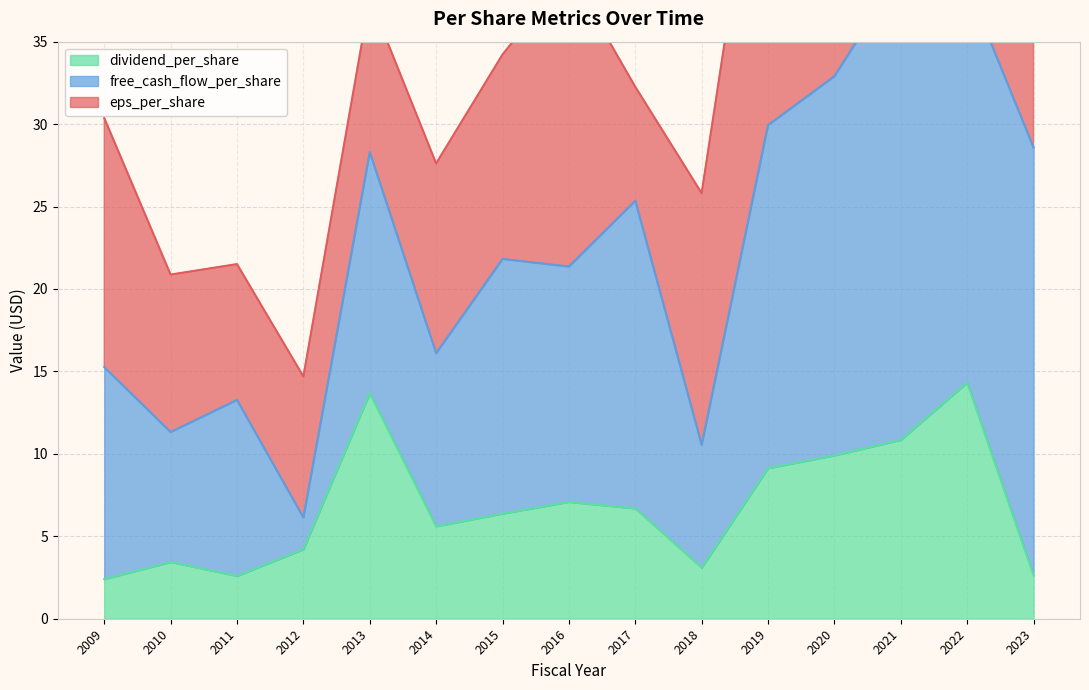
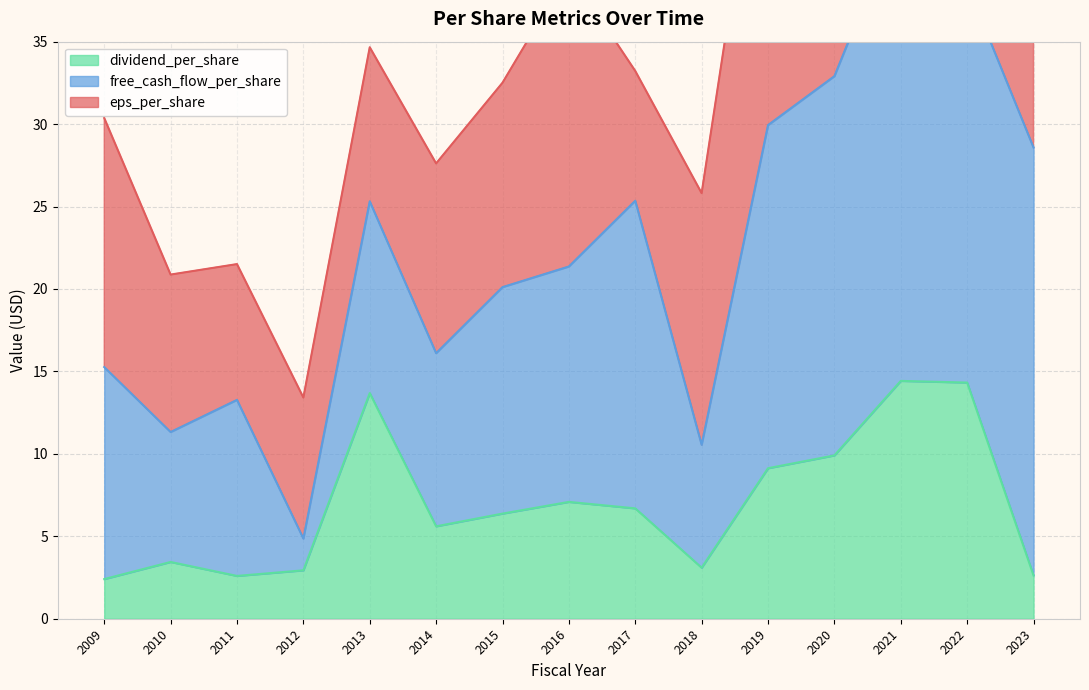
  {
    "dividend_per_share": {
      "2009": 2.4,
      "2010": 3.4,
      "2011": 2.6,
-     "2012": 4.2,
+     "2012": 2.9,
      "2013": 13.7,
      "2014": 5.6,
      "2015": 6.4,
      "2016": 7.1,
      "2017": 6.7,
      "2018": 3.1,
      "2019": 9.1,
      "2020": 9.9,
-     "2021": 10.8,
+     "2021": 14.4,
      "2022": 14.3,
      "2023": 2.6
    },
    "free_cash_flow_per_share": {
      "2009": 12.9,
      "2010": 7.9,
      "2011": 10.7,
      "2012": 1.9,
-     "2013": 14.6,
+     "2013": 11.6,
      "2014": 10.5,
-     "2015": 15.4,
+     "2015": 13.7,
      "2016": 14.3,
      "2017": 18.7,
      "2018": 7.5,
      "2019": 20.8,
      "2020": 23.0,
      "2023": 26.0
    },
    "eps_per_share": {
      "2009": 15.1,
      "2010": 9.5,
      "2011": 8.2,
      "2012": 8.6,
      "2014": 11.5,
      "2015": 12.4,
-     "2017": 6.9,
+     "2017": 7.9,
      "2018": 15.3
    }
  }
